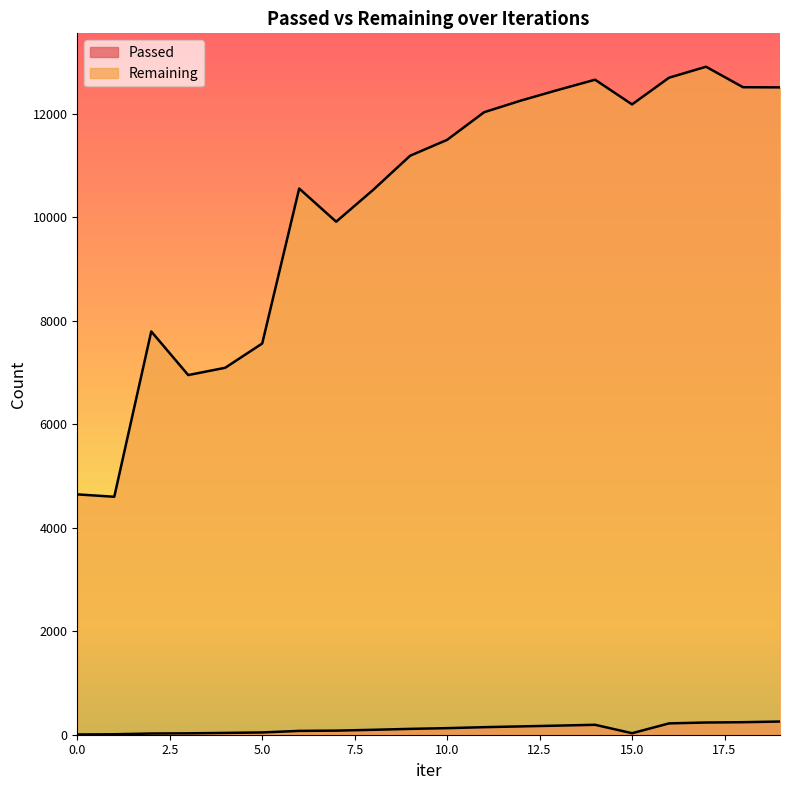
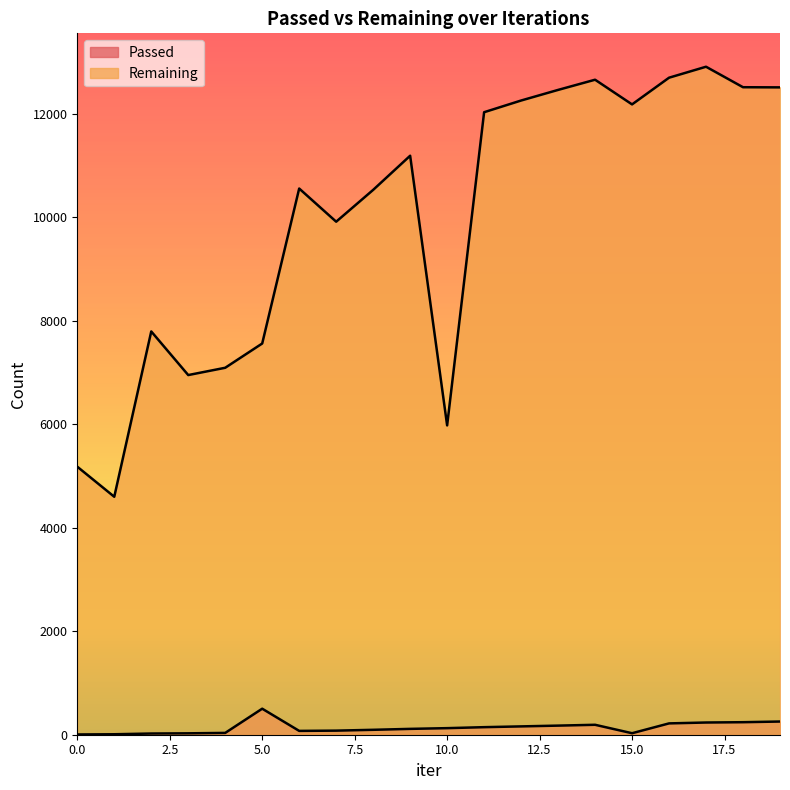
  {
    "Passed": {
      "0.0": 0,
-     "5.0": 0,
+     "5.0": 500,
      "10.0": 100,
      "15.0": 0
    },
    "Remaining": {
-     "0.0": 4600,
+     "0.0": 5200,
      "5.0": 7600,
-     "10.0": 11500,
+     "10.0": 6000,
      "15.0": 12200
    }
  }
